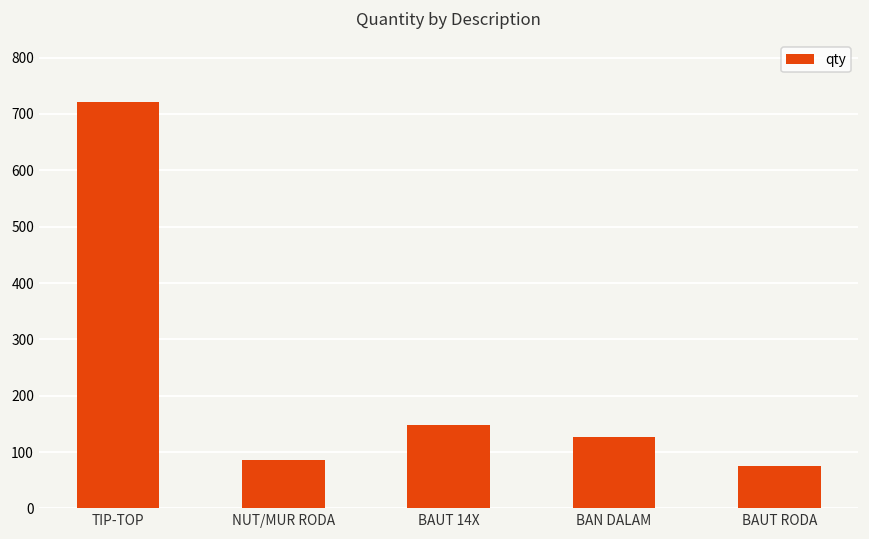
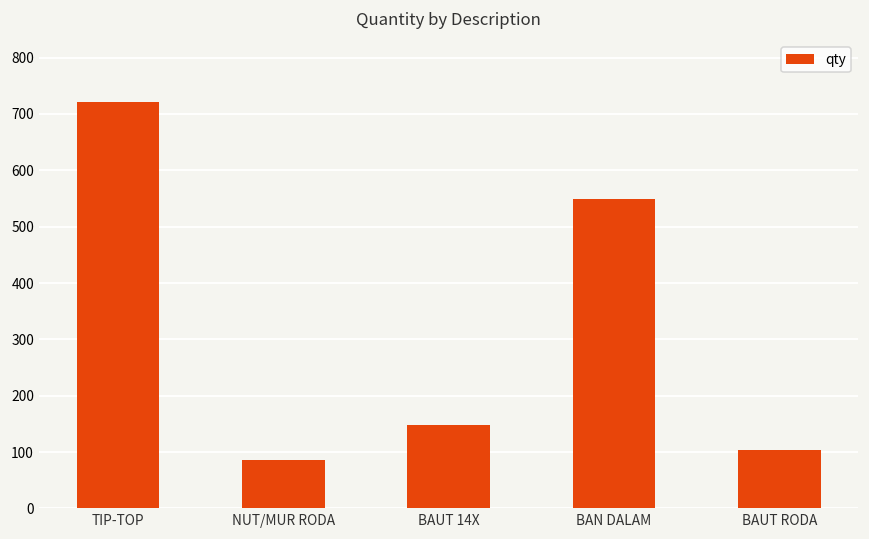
  {
    "TIP-TOP": 720,
    "NUT/MUR RODA": 90,
    "BAUT 14X": 150,
-   "BAN DALAM": 130,
-   "BAUT RODA": 80
+   "BAN DALAM": 550,
+   "BAUT RODA": 100
  }
